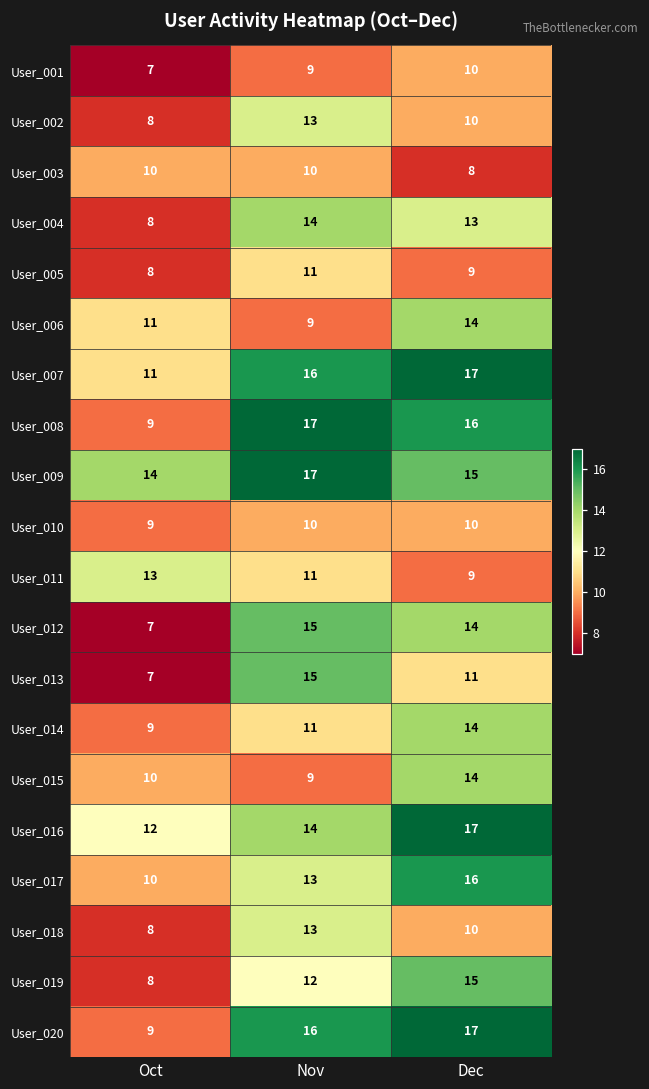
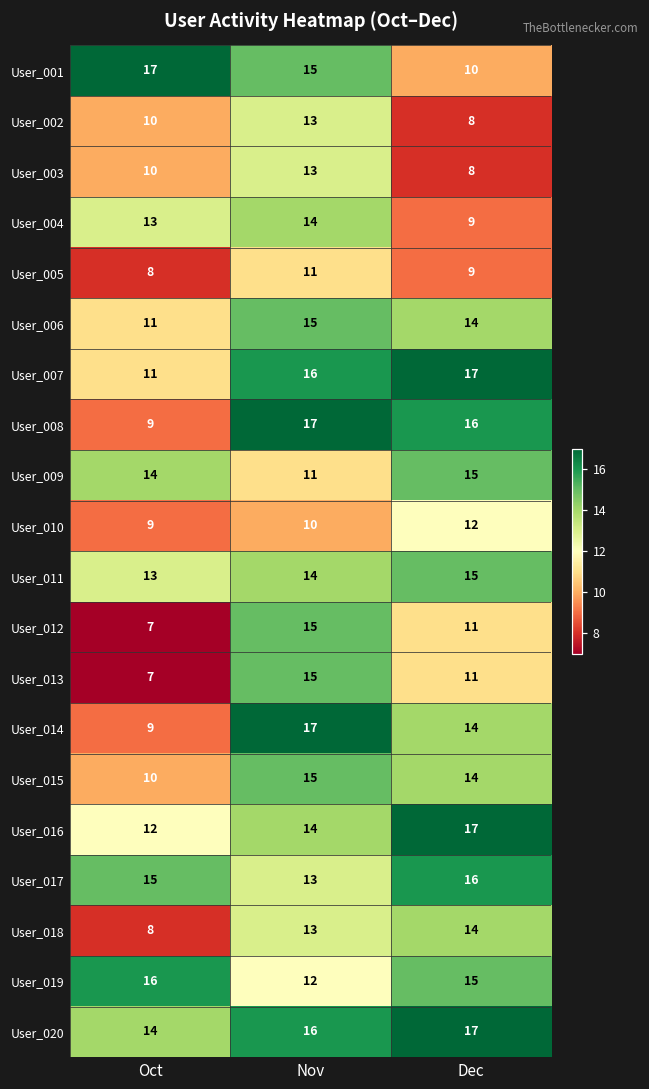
  {
    "User_001": {
-     "Oct": 7,
-     "Nov": 9,
+     "Oct": 17,
+     "Nov": 15,
      "Dec": 10
    },
    "User_002": {
-     "Oct": 8,
+     "Oct": 10,
      "Nov": 13,
-     "Dec": 10
+     "Dec": 8
    },
    "User_003": {
      "Oct": 10,
-     "Nov": 10,
+     "Nov": 13,
      "Dec": 8
    },
    "User_004": {
-     "Oct": 8,
+     "Oct": 13,
      "Nov": 14,
-     "Dec": 13
+     "Dec": 9
    },
    "User_005": {
      "Oct": 8,
      "Nov": 11,
      "Dec": 9
    },
    "User_006": {
      "Oct": 11,
-     "Nov": 9,
+     "Nov": 15,
      "Dec": 14
    },
    "User_007": {
      "Oct": 11,
      "Nov": 16,
      "Dec": 17
    },
    "User_008": {
      "Oct": 9,
      "Nov": 17,
      "Dec": 16
    },
    "User_009": {
      "Oct": 14,
-     "Nov": 17,
+     "Nov": 11,
      "Dec": 15
    },
    "User_010": {
      "Oct": 9,
      "Nov": 10,
-     "Dec": 10
+     "Dec": 12
    },
    "User_011": {
      "Oct": 13,
-     "Nov": 11,
-     "Dec": 9
+     "Nov": 14,
+     "Dec": 15
    },
    "User_012": {
      "Oct": 7,
      "Nov": 15,
-     "Dec": 14
+     "Dec": 11
    },
    "User_013": {
      "Oct": 7,
      "Nov": 15,
      "Dec": 11
    },
    "User_014": {
      "Oct": 9,
-     "Nov": 11,
+     "Nov": 17,
      "Dec": 14
    },
    "User_015": {
      "Oct": 10,
-     "Nov": 9,
+     "Nov": 15,
      "Dec": 14
    },
    "User_016": {
      "Oct": 12,
      "Nov": 14,
      "Dec": 17
    },
    "User_017": {
-     "Oct": 10,
+     "Oct": 15,
      "Nov": 13,
      "Dec": 16
    },
    "User_018": {
      "Oct": 8,
      "Nov": 13,
-     "Dec": 10
+     "Dec": 14
    },
    "User_019": {
-     "Oct": 8,
+     "Oct": 16,
      "Nov": 12,
      "Dec": 15
    },
    "User_020": {
-     "Oct": 9,
+     "Oct": 14,
      "Nov": 16,
      "Dec": 17
    }
  }
